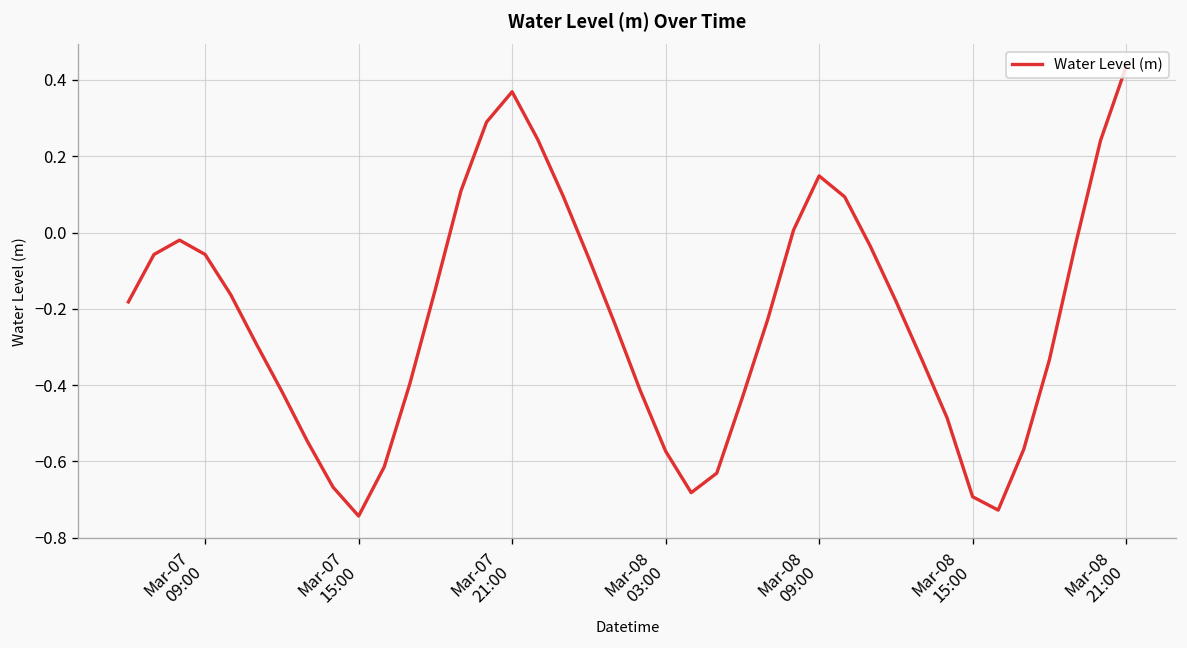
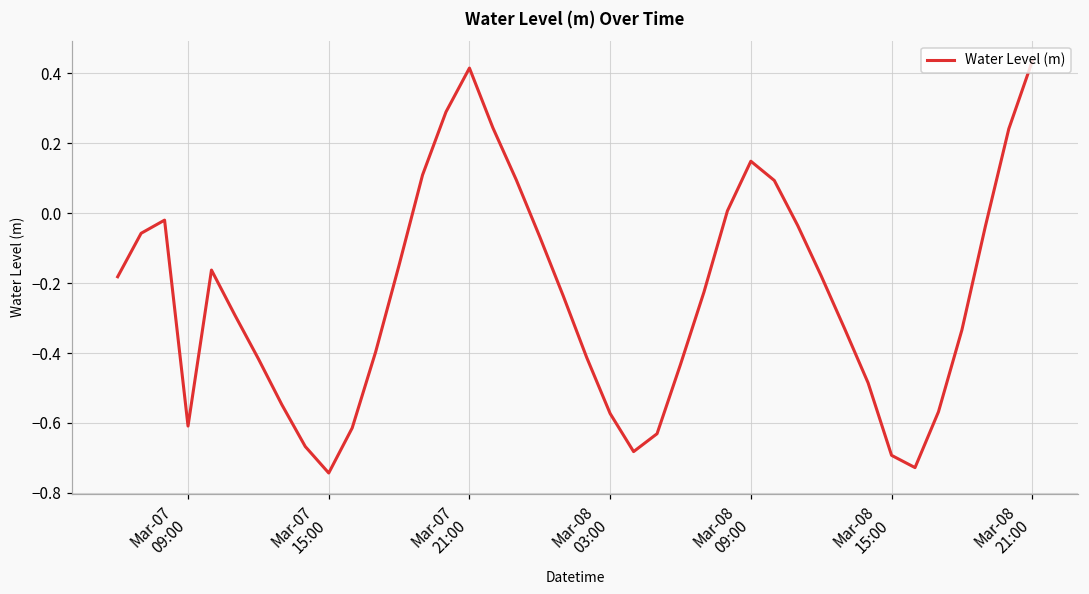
  {
-   "Mar-07 09:00": -0.06,
+   "Mar-07 09:00": -0.61,
    "Mar-07 15:00": -0.74,
-   "Mar-07 21:00": 0.37,
+   "Mar-07 21:00": 0.42,
    "Mar-08 03:00": -0.57,
    "Mar-08 09:00": 0.15,
    "Mar-08 15:00": -0.69
  }
